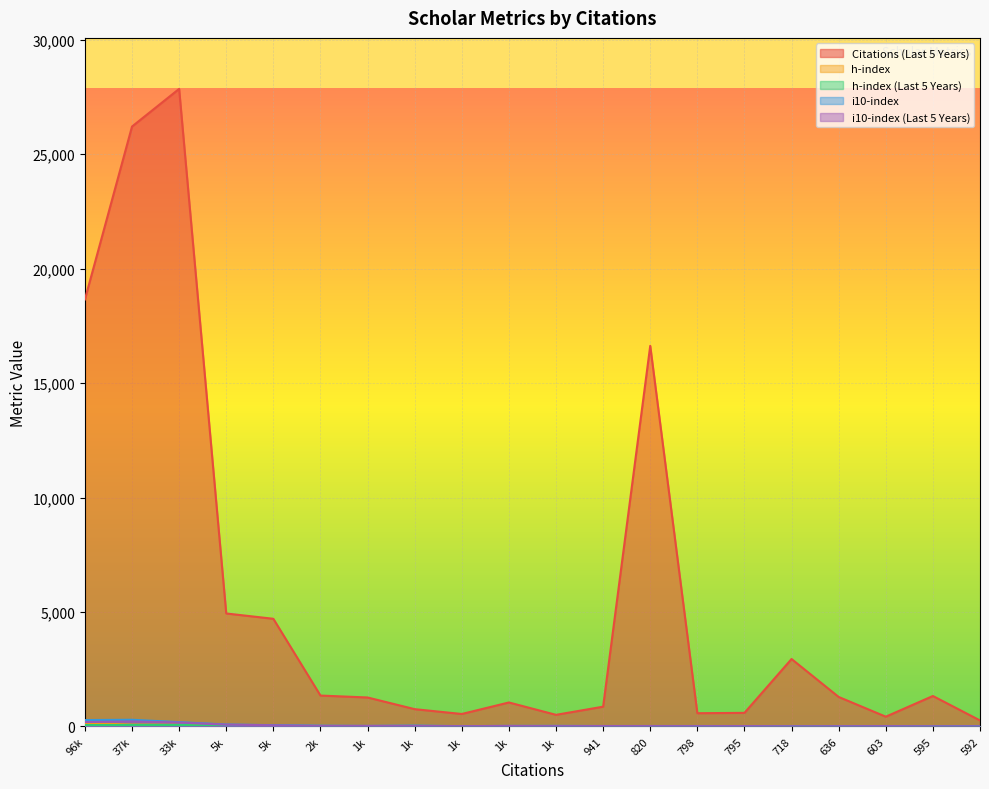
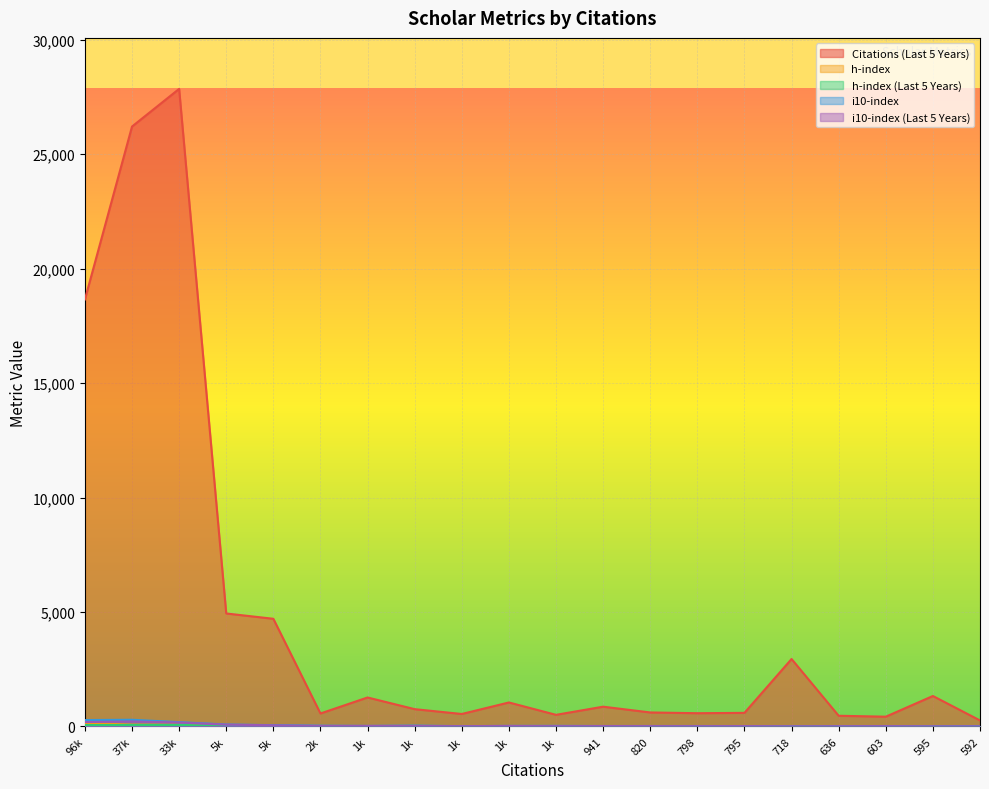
  {
    "Citations (Last 5 Years)": {
      "96k": "18,700",
      "37k": "26,200",
      "33k": "27,900",
-     "2k": "1,400",
+     "2k": "600",
      "941": "900",
-     "820": "16,600",
+     "820": "600",
      "798": "600",
      "795": "600",
      "718": "2,900",
-     "636": "1,300",
+     "636": "500",
      "603": "400",
      "595": "1,300",
      "592": "300"
    }
  }
